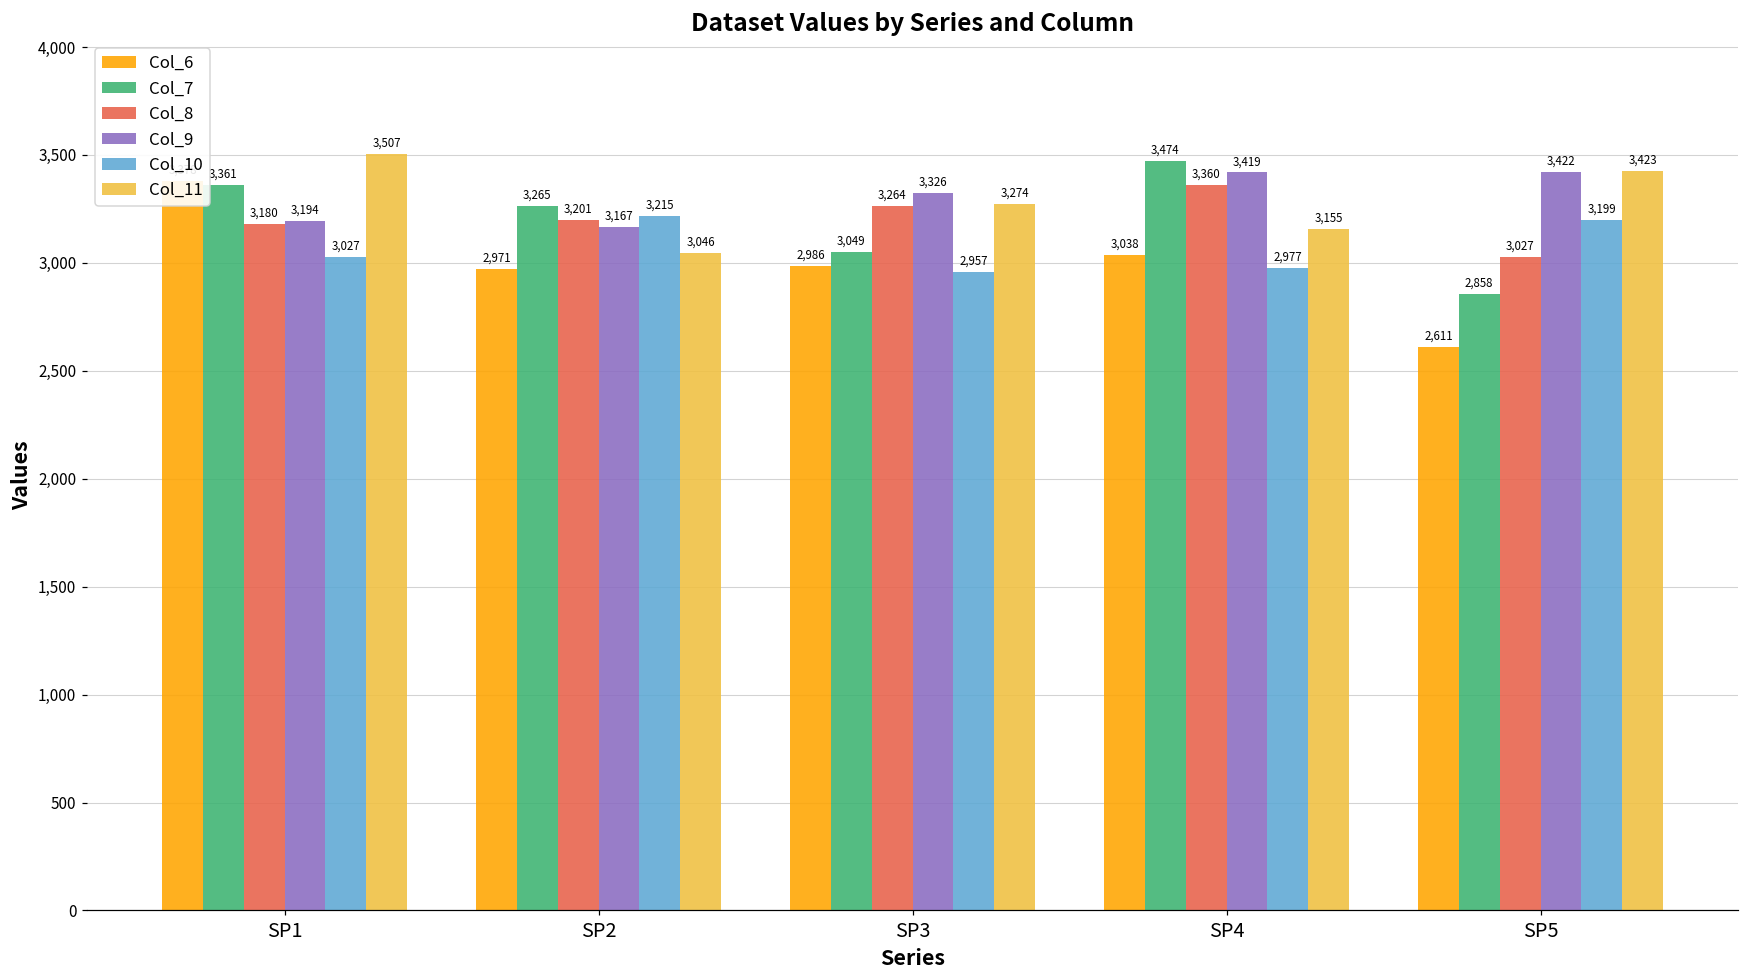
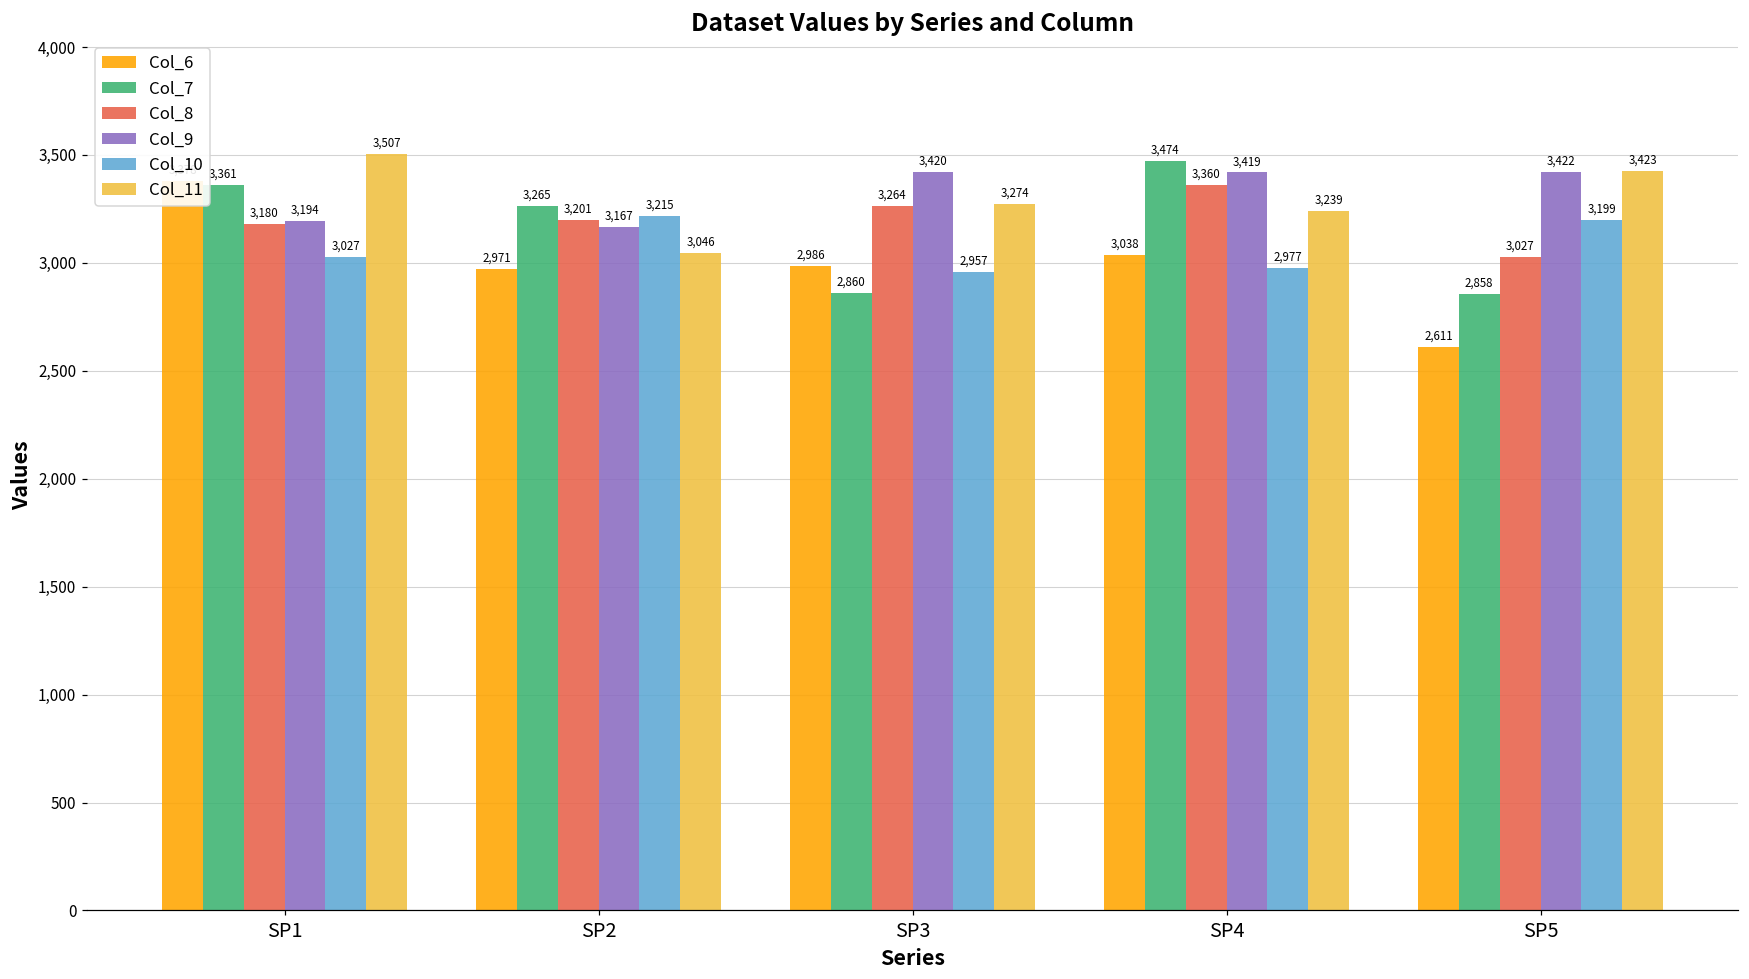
  {
    "Col_6": {
      "SP2": "2,971",
      "SP3": "2,986",
      "SP4": "3,038",
      "SP5": "2,611"
    },
    "Col_7": {
      "SP2": "3,265",
-     "SP3": "3,049",
+     "SP3": "2,860",
      "SP4": "3,474",
      "SP5": "2,858"
    },
    "Col_8": {
      "SP1": "3,180",
      "SP2": "3,201",
      "SP3": "3,264",
      "SP4": "3,360",
      "SP5": "3,027"
    },
    "Col_9": {
      "SP1": "3,194",
      "SP2": "3,167",
-     "SP3": "3,326",
+     "SP3": "3,420",
      "SP4": "3,419",
      "SP5": "3,422"
    },
    "Col_10": {
      "SP1": "3,027",
      "SP2": "3,215",
      "SP3": "2,957",
      "SP4": "2,977",
      "SP5": "3,199"
    },
    "Col_11": {
      "SP1": "3,507",
      "SP2": "3,046",
      "SP3": "3,274",
-     "SP4": "3,155",
+     "SP4": "3,239",
      "SP5": "3,423"
    }
  }
